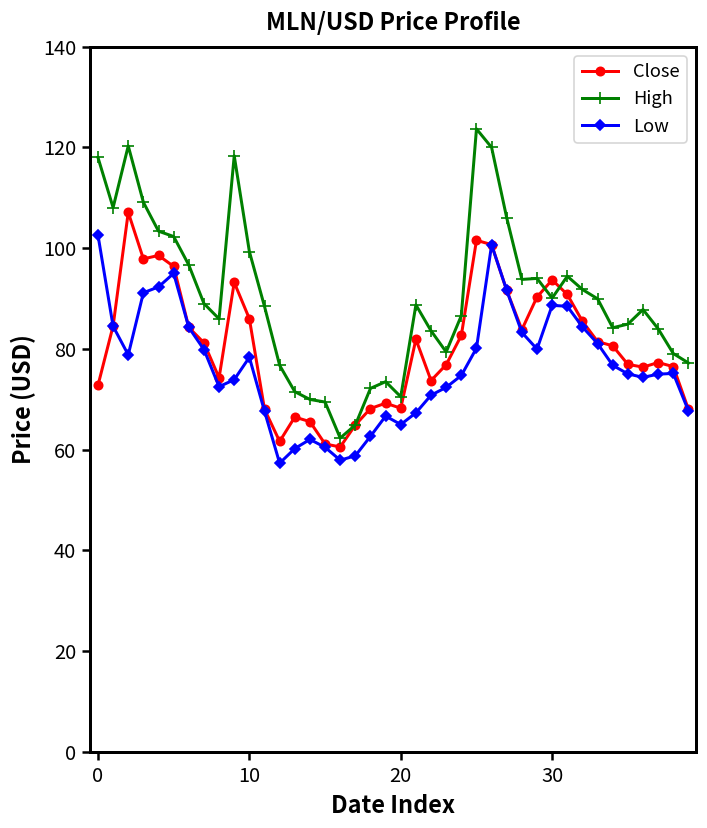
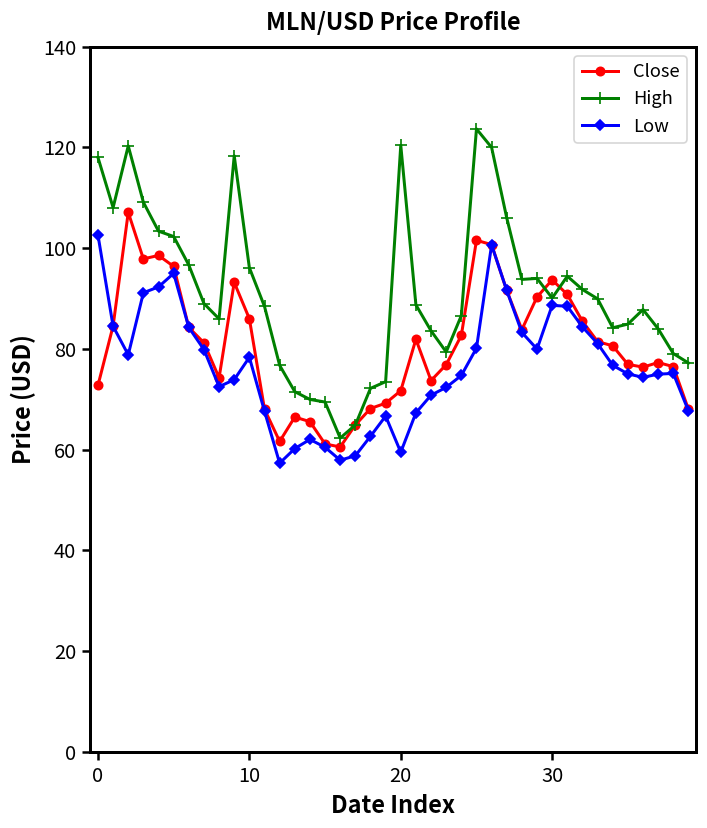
  {
    "Close": {
      "0": 73,
      "10": 86,
-     "20": 68,
+     "20": 72,
      "30": 94
    },
    "High": {
      "0": 118,
-     "10": 99,
-     "20": 71,
+     "10": 96,
+     "20": 120,
      "30": 90
    },
    "Low": {
      "0": 103,
      "10": 78,
-     "20": 65,
+     "20": 60,
      "30": 89
    }
  }
